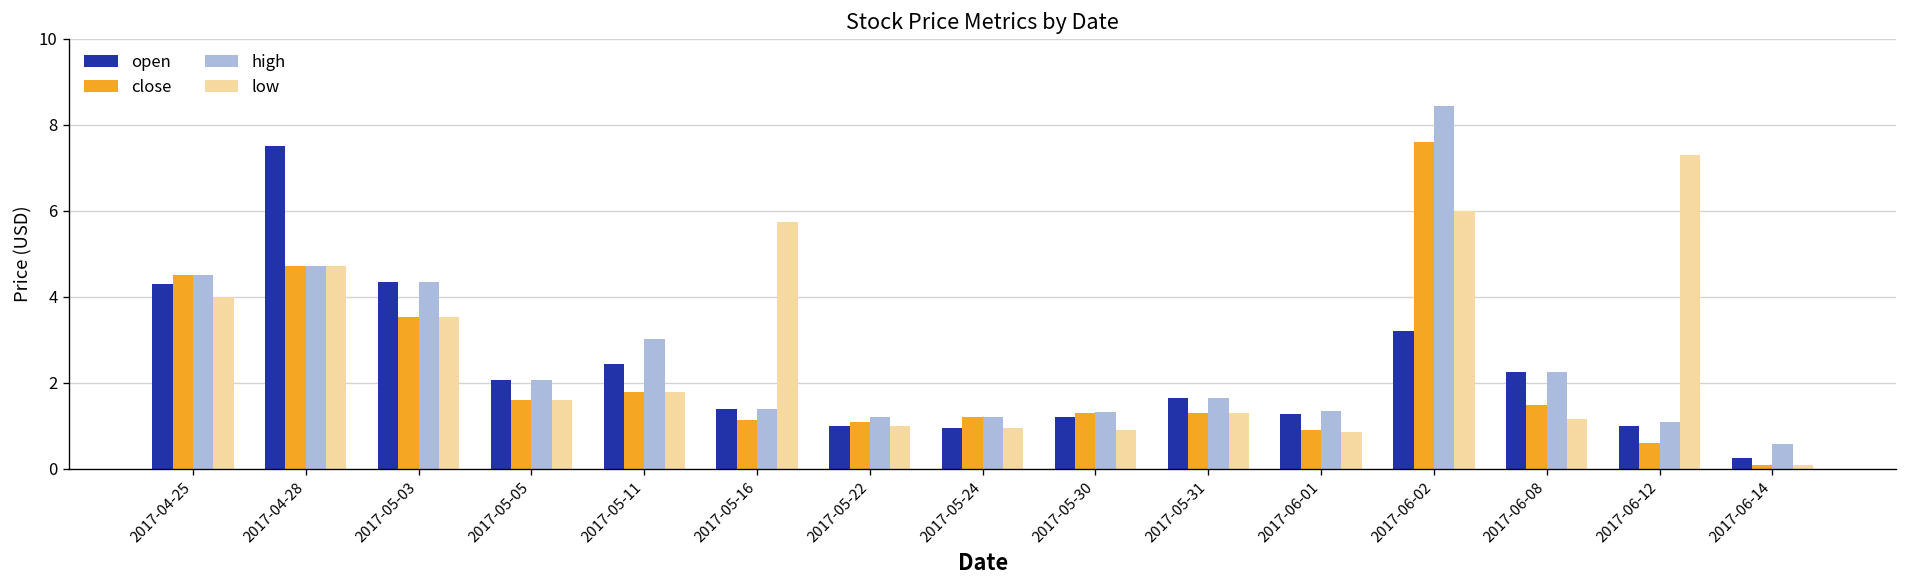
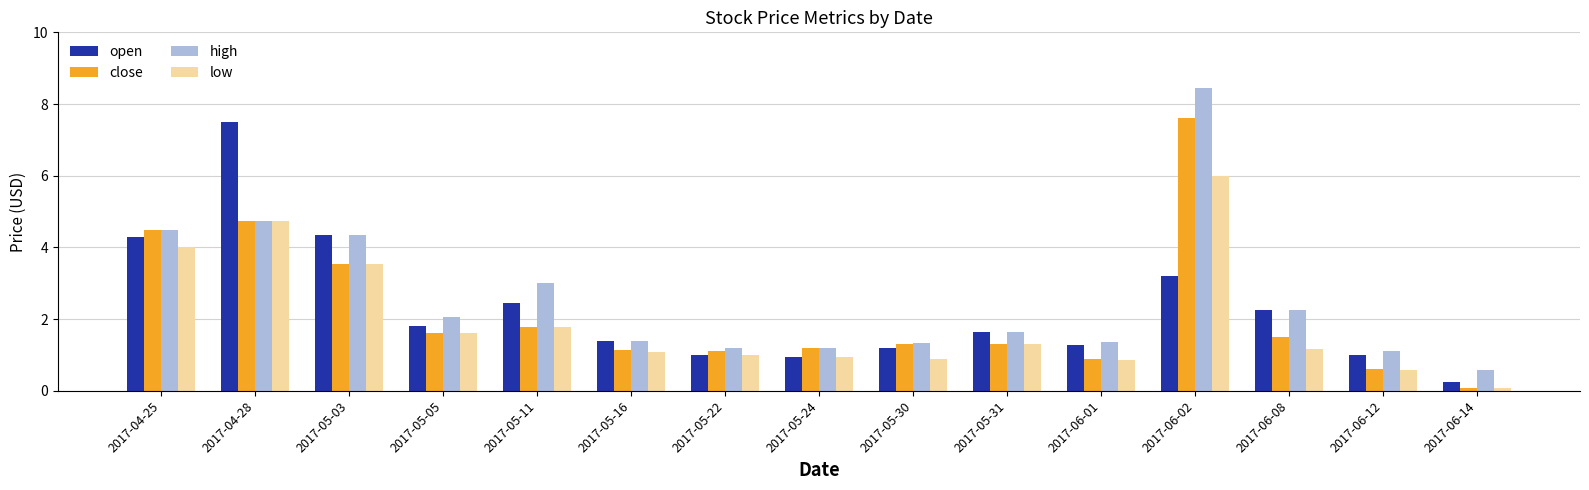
  {
    "open": {
      "2017-04-25": 4.3,
      "2017-04-28": 7.5,
      "2017-05-03": 4.4,
-     "2017-05-05": 2.1,
+     "2017-05-05": 1.8,
      "2017-05-11": 2.5,
      "2017-05-16": 1.4,
      "2017-05-22": 1.0,
      "2017-05-24": 1.0,
      "2017-05-30": 1.2,
      "2017-05-31": 1.7,
      "2017-06-01": 1.3,
      "2017-06-02": 3.2,
      "2017-06-08": 2.3,
      "2017-06-12": 1.0,
      "2017-06-14": 0.3
    },
    "close": {
      "2017-04-25": 4.5,
      "2017-04-28": 4.7,
      "2017-05-03": 3.5,
      "2017-05-05": 1.6,
      "2017-05-11": 1.8,
      "2017-05-16": 1.2,
      "2017-05-22": 1.1,
      "2017-05-24": 1.2,
      "2017-05-30": 1.3,
      "2017-05-31": 1.3,
      "2017-06-01": 0.9,
      "2017-06-02": 7.6,
      "2017-06-08": 1.5,
      "2017-06-12": 0.6,
      "2017-06-14": 0.1
    },
    "high": {
      "2017-04-25": 4.5,
      "2017-04-28": 4.7,
      "2017-05-03": 4.4,
      "2017-05-05": 2.1,
      "2017-05-11": 3.0,
      "2017-05-16": 1.4,
      "2017-05-22": 1.2,
      "2017-05-24": 1.2,
      "2017-05-30": 1.3,
      "2017-05-31": 1.7,
      "2017-06-01": 1.4,
      "2017-06-02": 8.4,
      "2017-06-08": 2.3,
      "2017-06-12": 1.1,
      "2017-06-14": 0.6
    },
    "low": {
      "2017-04-25": 4.0,
      "2017-04-28": 4.7,
      "2017-05-03": 3.5,
      "2017-05-05": 1.6,
      "2017-05-11": 1.8,
-     "2017-05-16": 5.8,
+     "2017-05-16": 1.1,
      "2017-05-22": 1.0,
      "2017-05-24": 1.0,
      "2017-05-30": 0.9,
      "2017-05-31": 1.3,
      "2017-06-01": 0.9,
      "2017-06-02": 6.0,
      "2017-06-08": 1.2,
-     "2017-06-12": 7.3,
+     "2017-06-12": 0.6,
      "2017-06-14": 0.1
    }
  }
